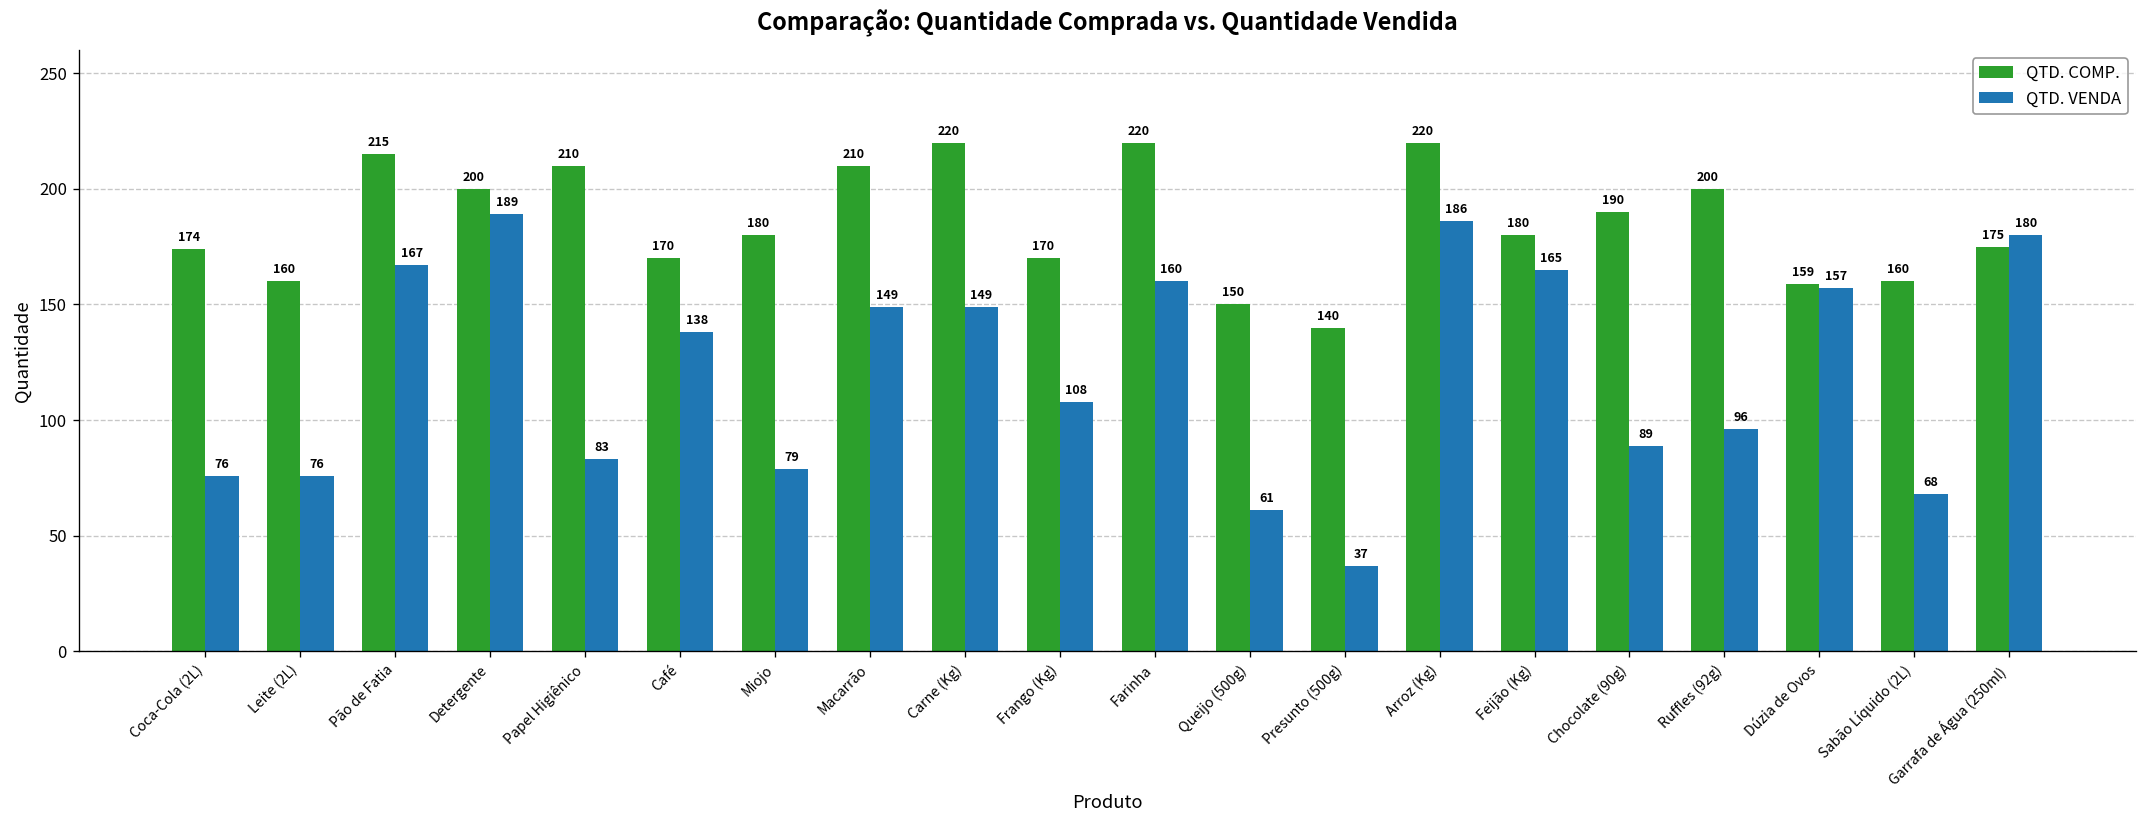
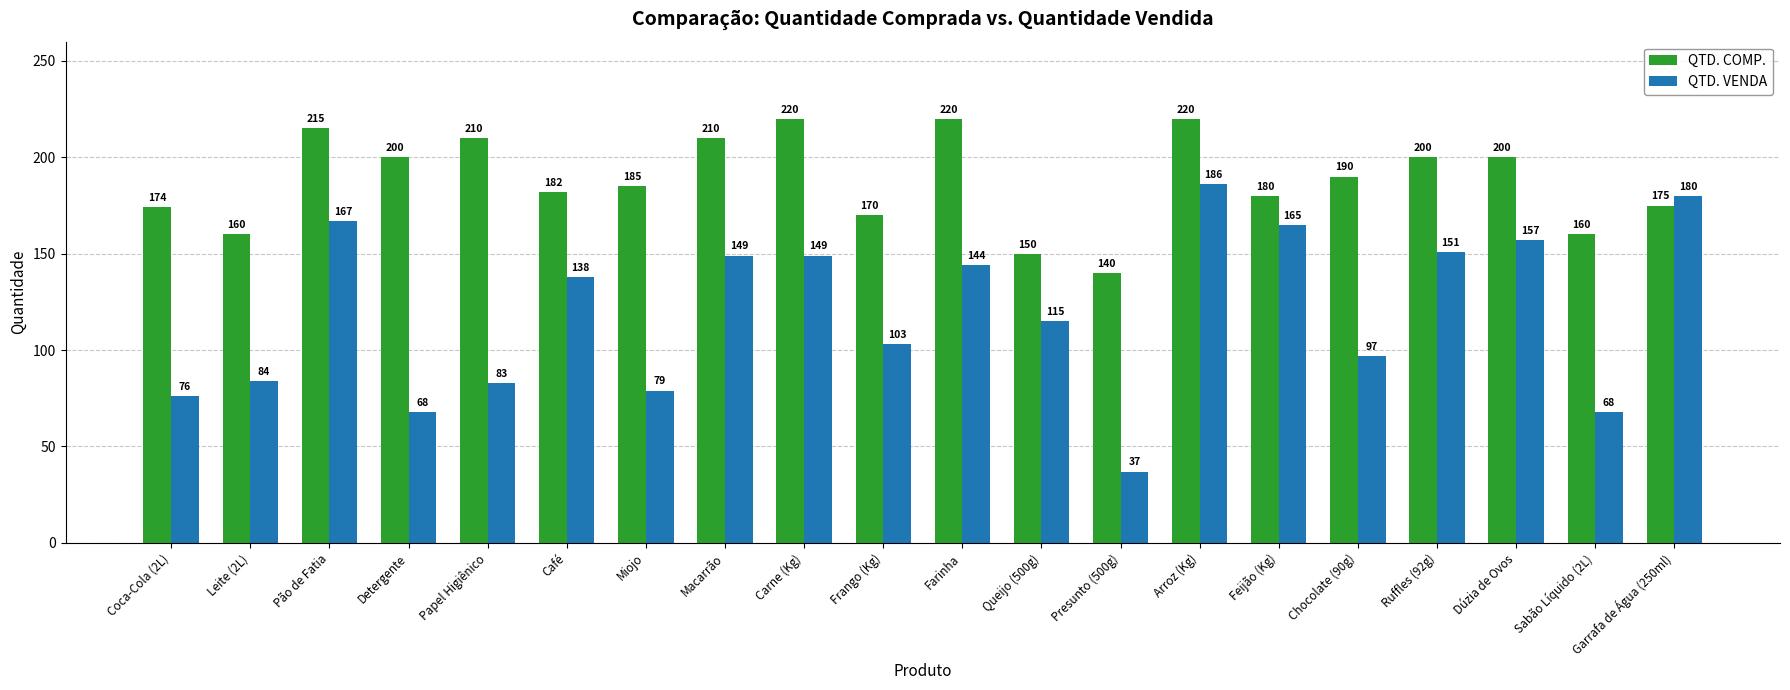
  {
    "QTD. COMP.": {
      "Coca-Cola (2L)": 174,
      "Leite (2L)": 160,
      "Pão de Fatia": 215,
      "Detergente": 200,
      "Papel Higiênico": 210,
-     "Café": 170,
-     "Miojo": 180,
+     "Café": 182,
+     "Miojo": 185,
      "Macarrão": 210,
      "Carne (Kg)": 220,
      "Frango (Kg)": 170,
      "Farinha": 220,
      "Queijo (500g)": 150,
      "Presunto (500g)": 140,
      "Arroz (Kg)": 220,
      "Feijão (Kg)": 180,
      "Chocolate (90g)": 190,
      "Ruffles (92g)": 200,
-     "Dúzia de Ovos": 159,
+     "Dúzia de Ovos": 200,
      "Sabão Líquido (2L)": 160,
      "Garrafa de Água (250ml)": 175
    },
    "QTD. VENDA": {
      "Coca-Cola (2L)": 76,
-     "Leite (2L)": 76,
+     "Leite (2L)": 84,
      "Pão de Fatia": 167,
-     "Detergente": 189,
+     "Detergente": 68,
      "Papel Higiênico": 83,
      "Café": 138,
      "Miojo": 79,
      "Macarrão": 149,
      "Carne (Kg)": 149,
-     "Frango (Kg)": 108,
-     "Farinha": 160,
-     "Queijo (500g)": 61,
+     "Frango (Kg)": 103,
+     "Farinha": 144,
+     "Queijo (500g)": 115,
      "Presunto (500g)": 37,
      "Arroz (Kg)": 186,
      "Feijão (Kg)": 165,
-     "Chocolate (90g)": 89,
-     "Ruffles (92g)": 96,
+     "Chocolate (90g)": 97,
+     "Ruffles (92g)": 151,
      "Dúzia de Ovos": 157,
      "Sabão Líquido (2L)": 68,
      "Garrafa de Água (250ml)": 180
    }
  }
